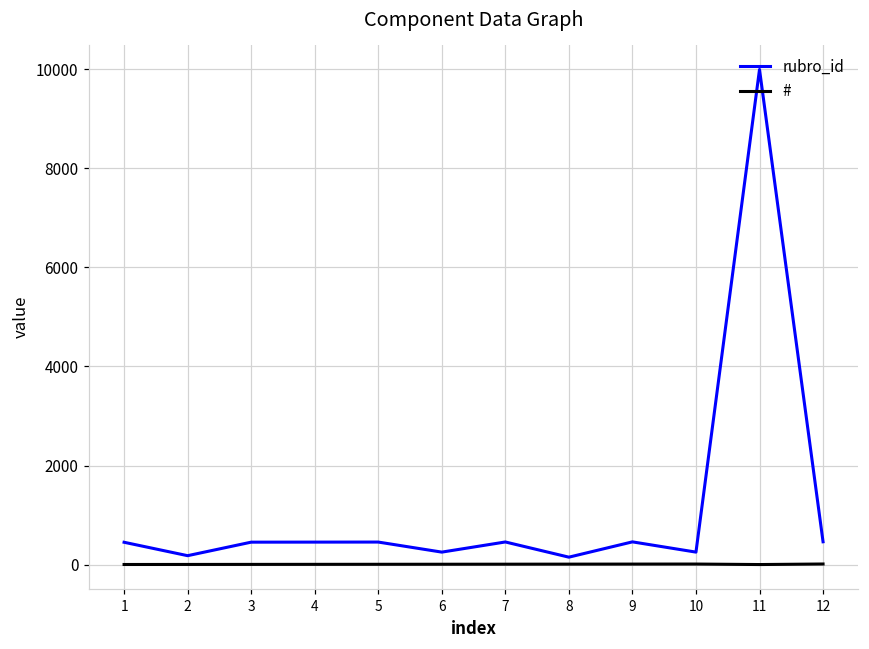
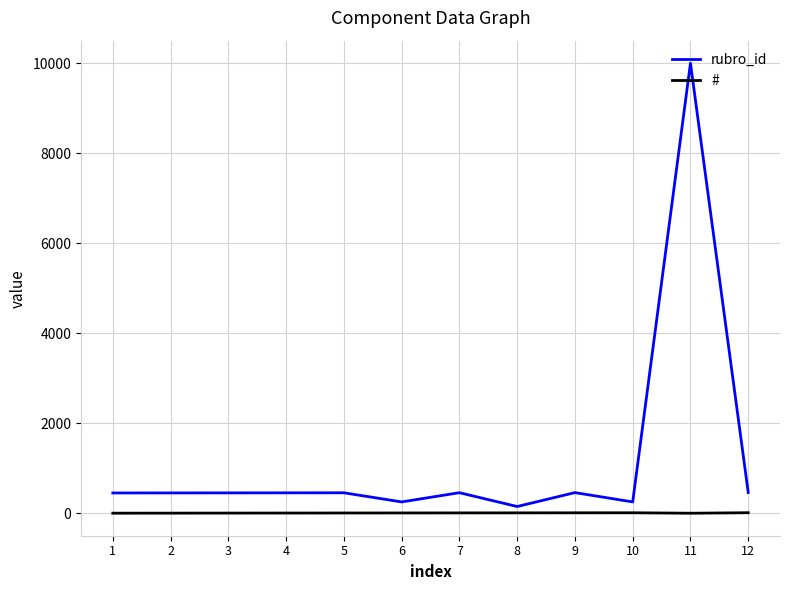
  {
    "rubro_id": {
      "1": 500,
-     "2": 200,
+     "2": 500,
      "3": 500,
      "4": 500,
      "5": 500,
      "6": 300,
      "7": 500,
      "8": 100,
      "9": 500,
      "10": 300,
      "11": 10000,
      "12": 500
    },
    "#": {
      "1": 0,
      "2": 0,
      "3": 0,
      "4": 0,
      "5": 0,
      "6": 0,
      "7": 0,
      "8": 0,
      "9": 0,
      "10": 0,
      "11": 0,
      "12": 0
    }
  }
